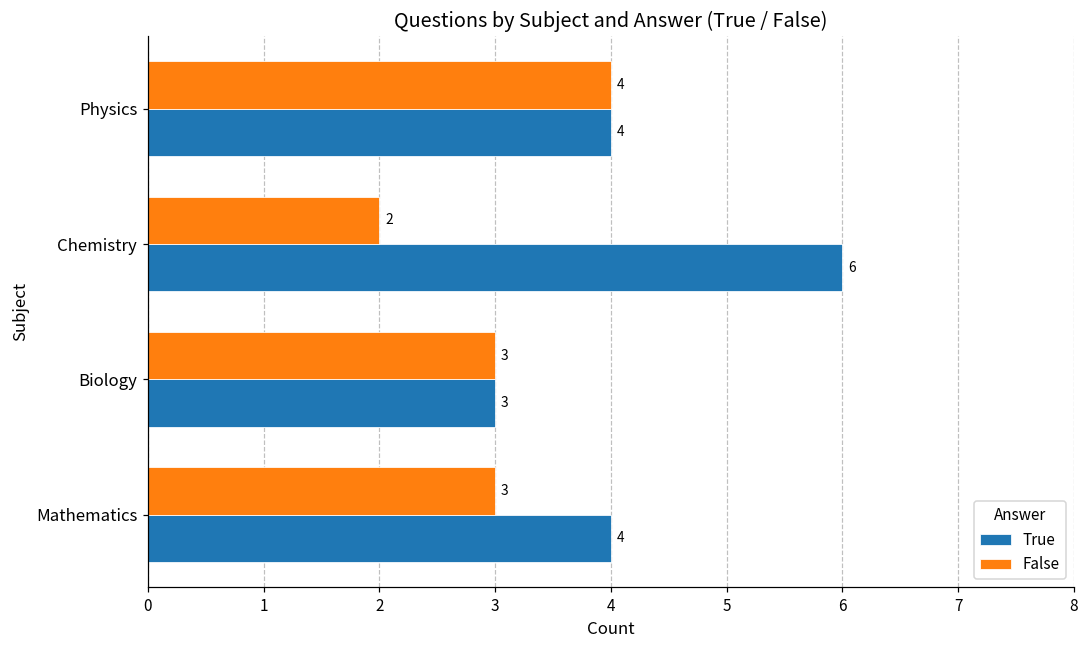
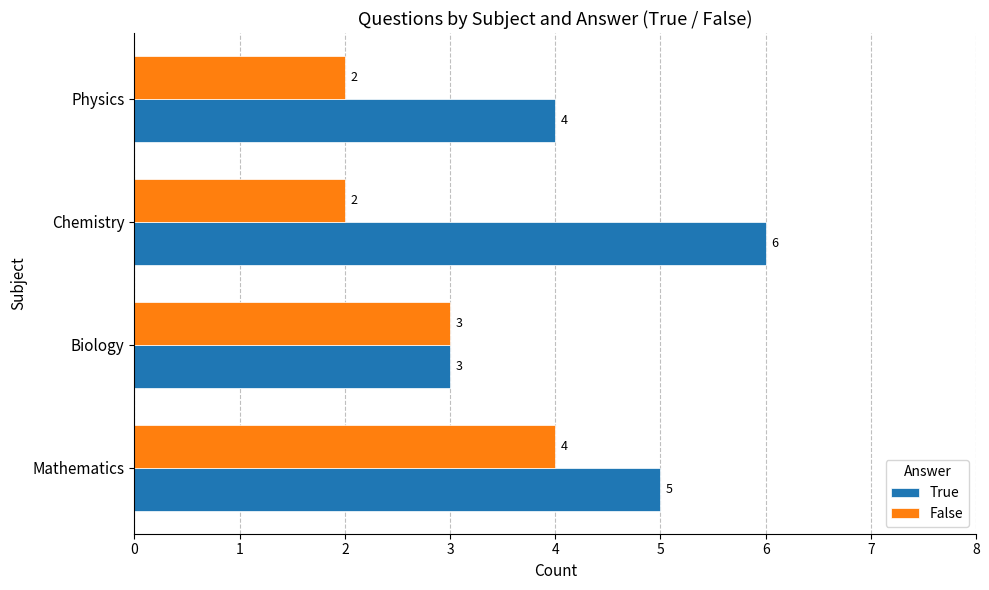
  {
    "True": {
      "Physics": 4,
      "Chemistry": 6,
      "Biology": 3,
-     "Mathematics": 4
+     "Mathematics": 5
    },
    "False": {
-     "Physics": 4,
+     "Physics": 2,
      "Chemistry": 2,
      "Biology": 3,
-     "Mathematics": 3
+     "Mathematics": 4
    }
  }
